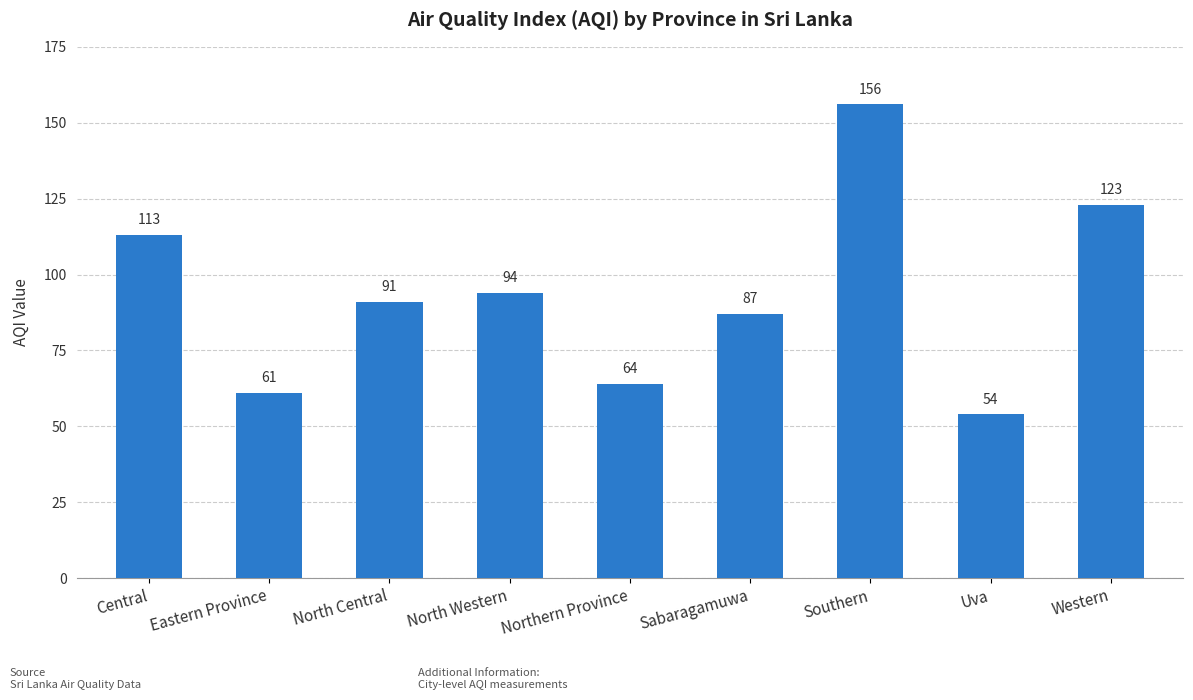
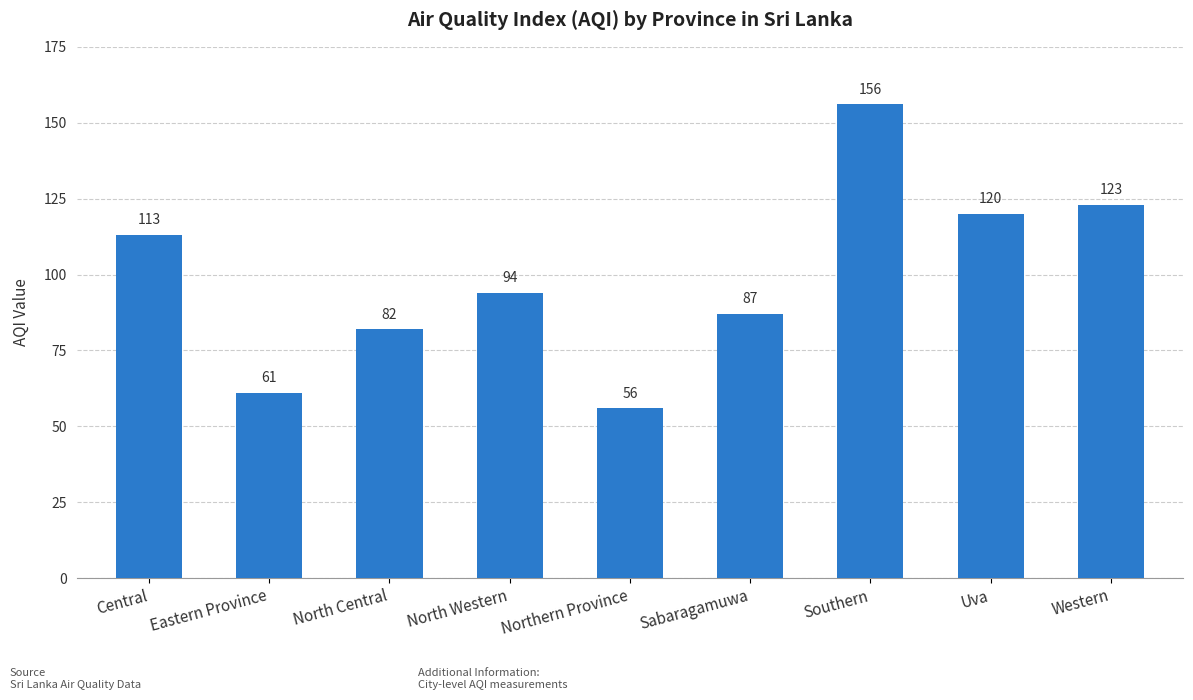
  {
    "Central": 113,
    "Eastern Province": 61,
-   "North Central": 91,
+   "North Central": 82,
    "North Western": 94,
-   "Northern Province": 64,
+   "Northern Province": 56,
    "Sabaragamuwa": 87,
    "Southern": 156,
-   "Uva": 54,
+   "Uva": 120,
    "Western": 123
  }
